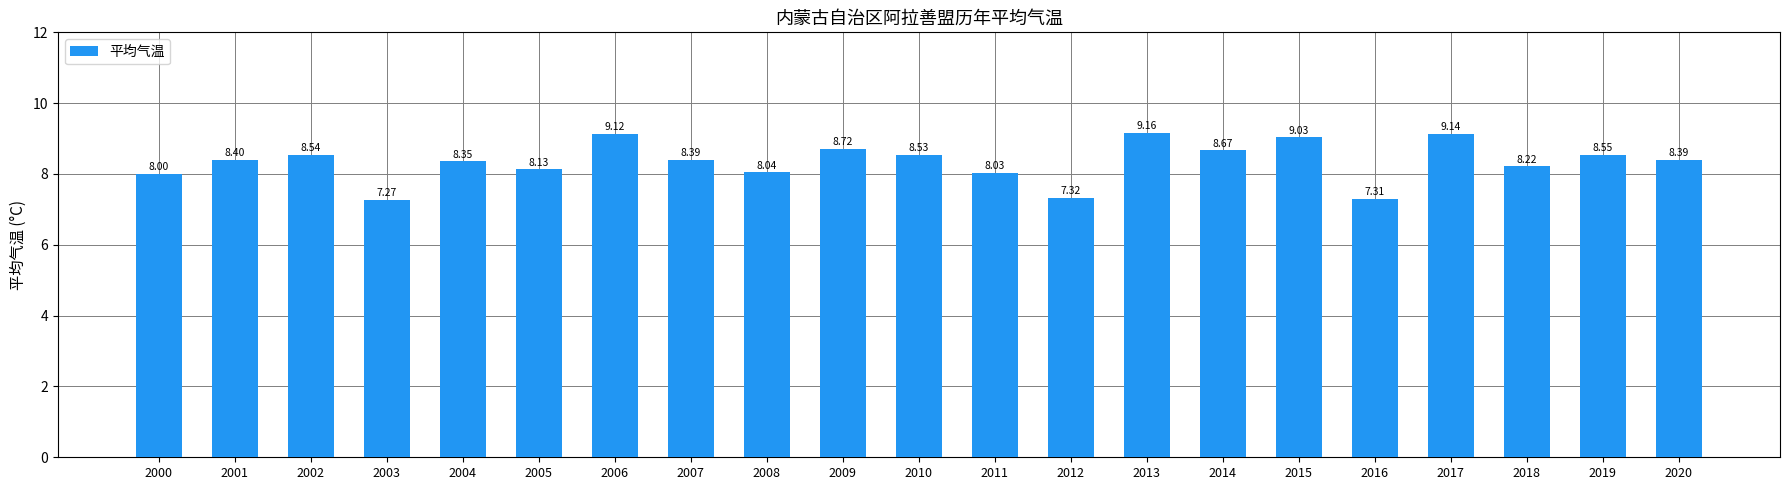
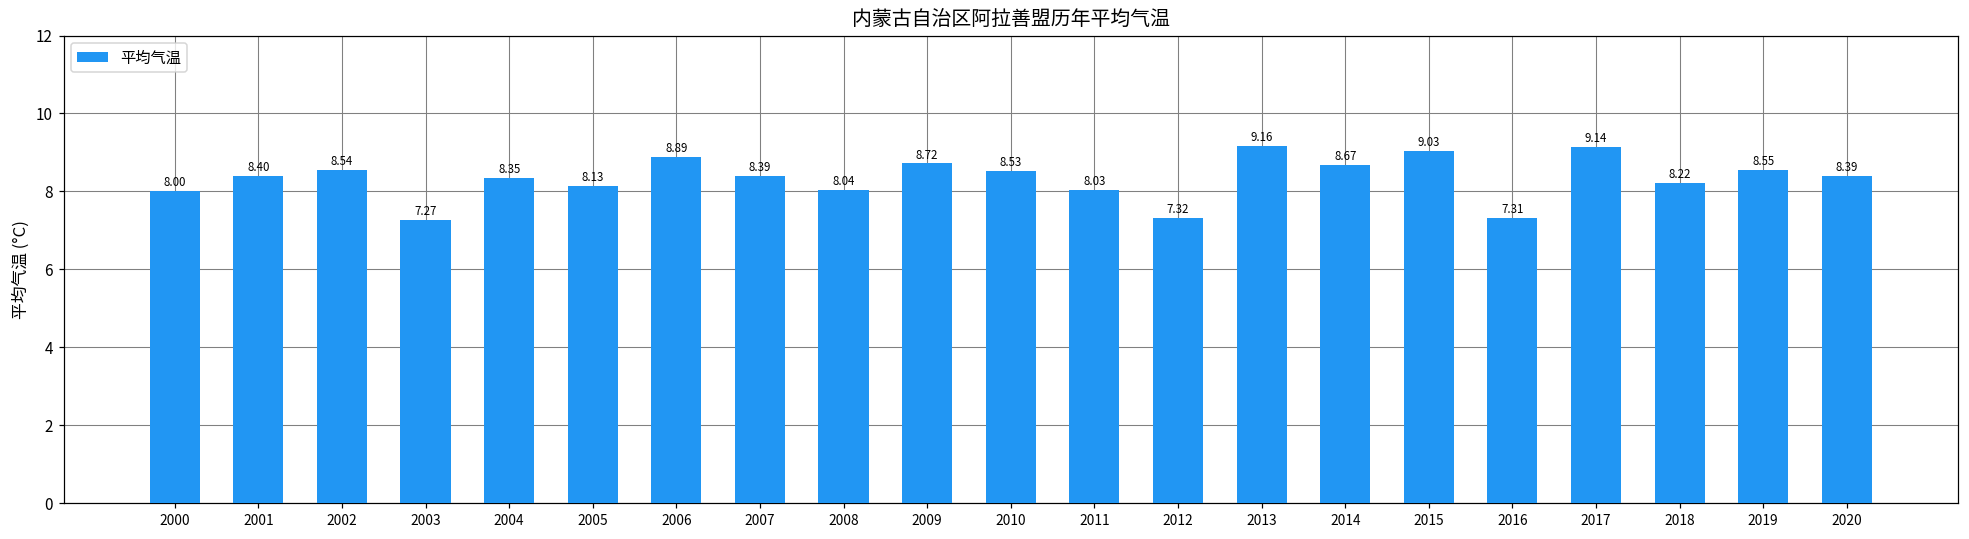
  {
    "2000": 8.00,
    "2001": 8.40,
    "2002": 8.54,
    "2003": 7.27,
    "2004": 8.35,
    "2005": 8.13,
-   "2006": 9.12,
+   "2006": 8.89,
    "2007": 8.39,
    "2008": 8.04,
    "2009": 8.72,
    "2010": 8.53,
    "2011": 8.03,
    "2012": 7.32,
    "2013": 9.16,
    "2014": 8.67,
    "2015": 9.03,
    "2016": 7.31,
    "2017": 9.14,
    "2018": 8.22,
    "2019": 8.55,
    "2020": 8.39
  }
